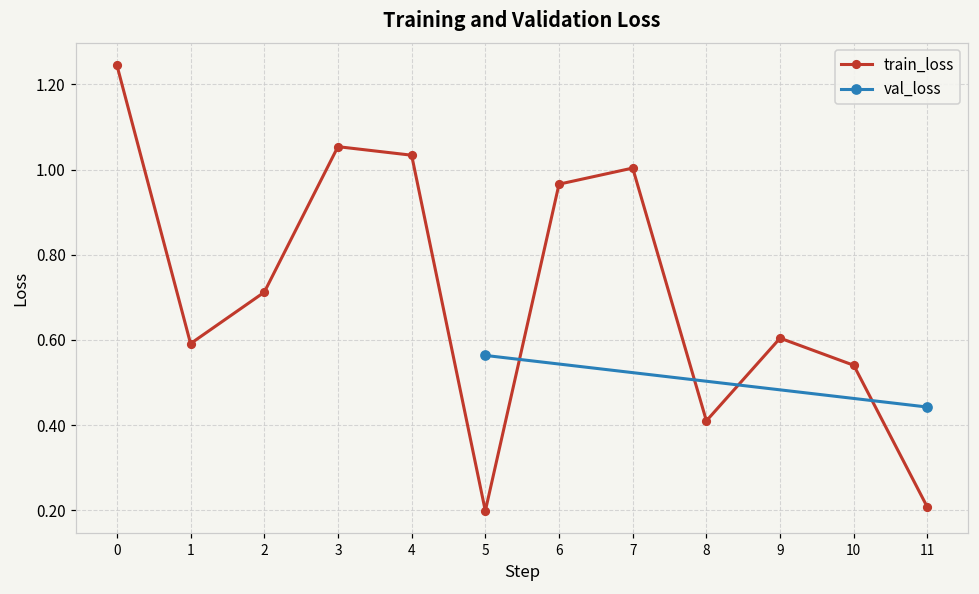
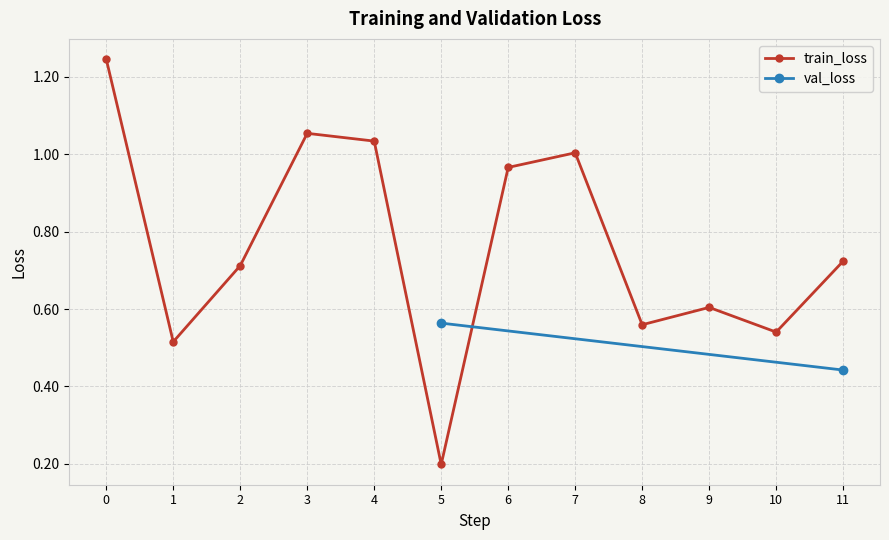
  {
    "train_loss": {
      "0": 1.25,
-     "1": 0.59,
+     "1": 0.52,
      "2": 0.71,
      "3": 1.05,
      "4": 1.03,
      "5": 0.20,
      "6": 0.97,
      "7": 1.00,
-     "8": 0.41,
+     "8": 0.56,
      "9": 0.60,
      "10": 0.54,
-     "11": 0.21
+     "11": 0.72
    },
    "val_loss": {
      "5": 0.56,
      "11": 0.44
    }
  }
